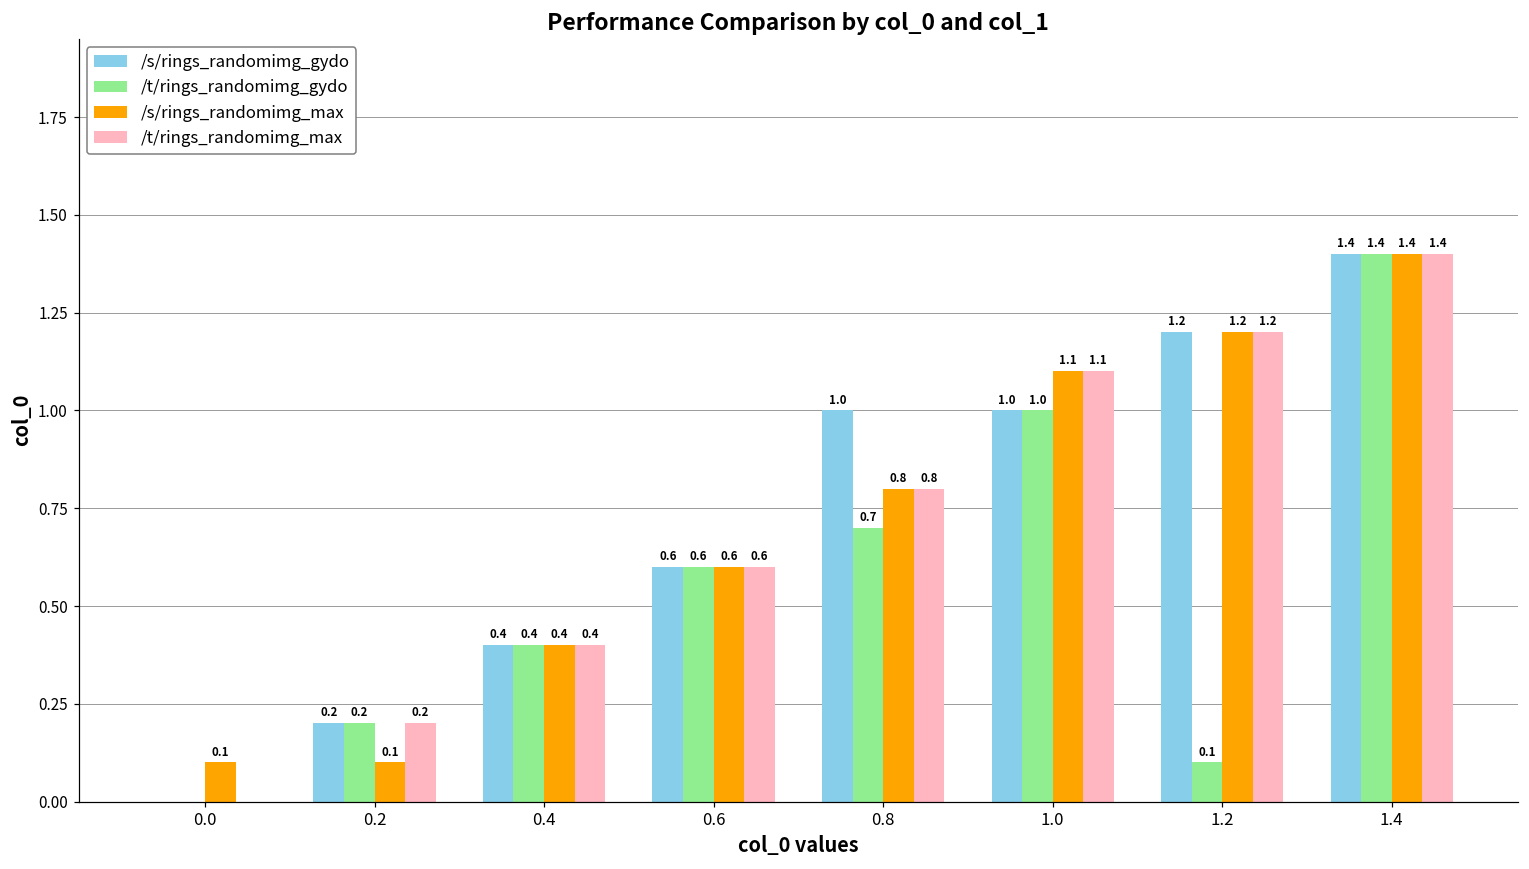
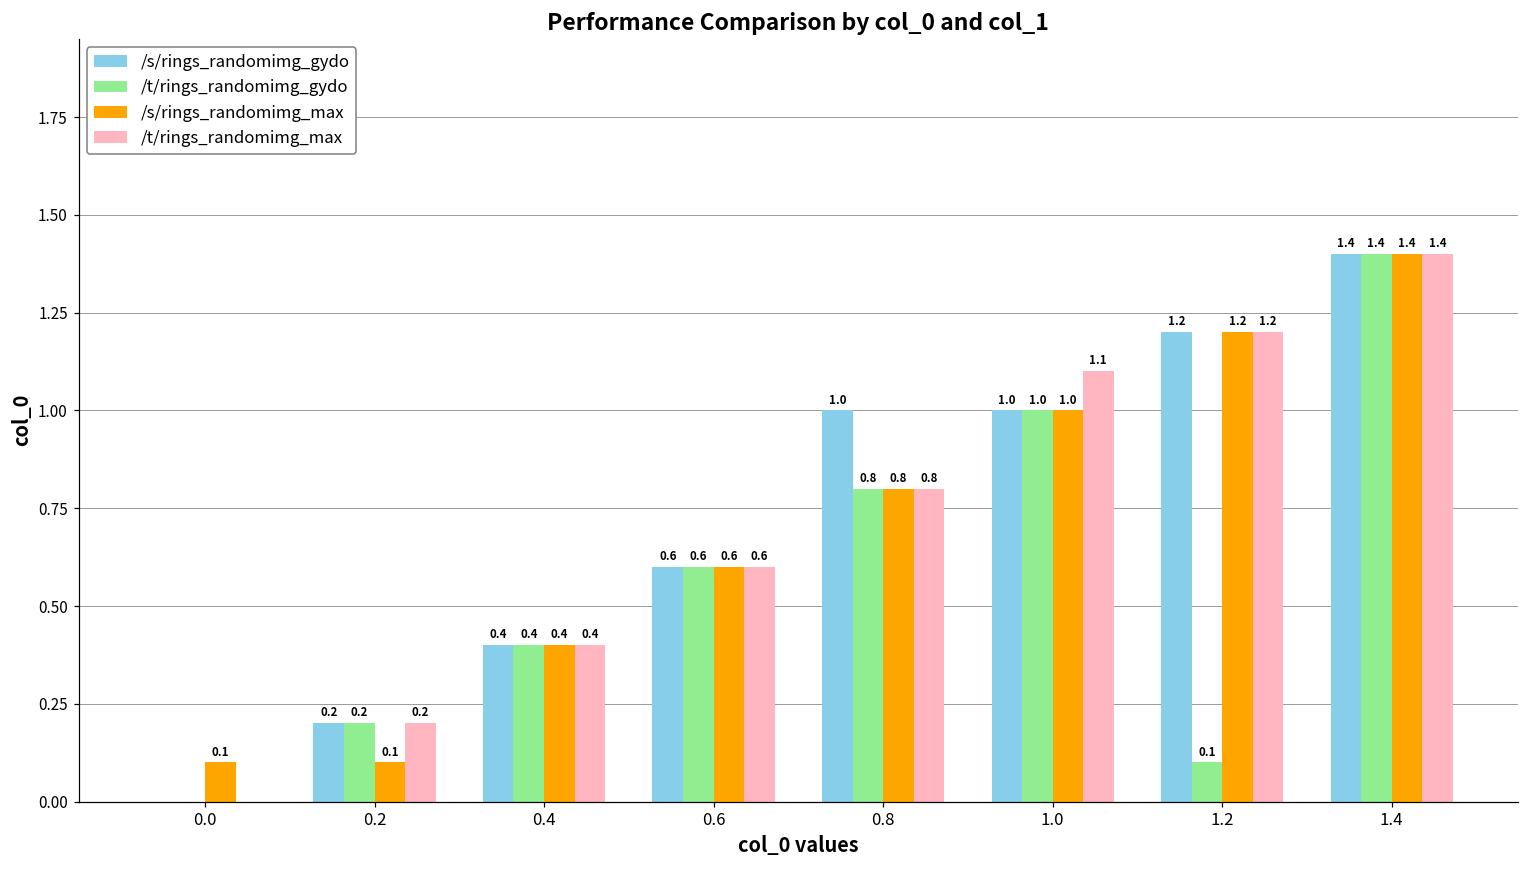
  {
    "/s/rings_randomimg_gydo": {
      "0.2": 0.2,
      "0.4": 0.4,
      "0.6": 0.6,
      "0.8": 1.0,
      "1.0": 1.0,
      "1.2": 1.2,
      "1.4": 1.4
    },
    "/t/rings_randomimg_gydo": {
      "0.2": 0.2,
      "0.4": 0.4,
      "0.6": 0.6,
-     "0.8": 0.7,
+     "0.8": 0.8,
      "1.0": 1.0,
      "1.2": 0.1,
      "1.4": 1.4
    },
    "/s/rings_randomimg_max": {
      "0.0": 0.1,
      "0.2": 0.1,
      "0.4": 0.4,
      "0.6": 0.6,
      "0.8": 0.8,
-     "1.0": 1.1,
+     "1.0": 1.0,
      "1.2": 1.2,
      "1.4": 1.4
    },
    "/t/rings_randomimg_max": {
      "0.2": 0.2,
      "0.4": 0.4,
      "0.6": 0.6,
      "0.8": 0.8,
      "1.0": 1.1,
      "1.2": 1.2,
      "1.4": 1.4
    }
  }
